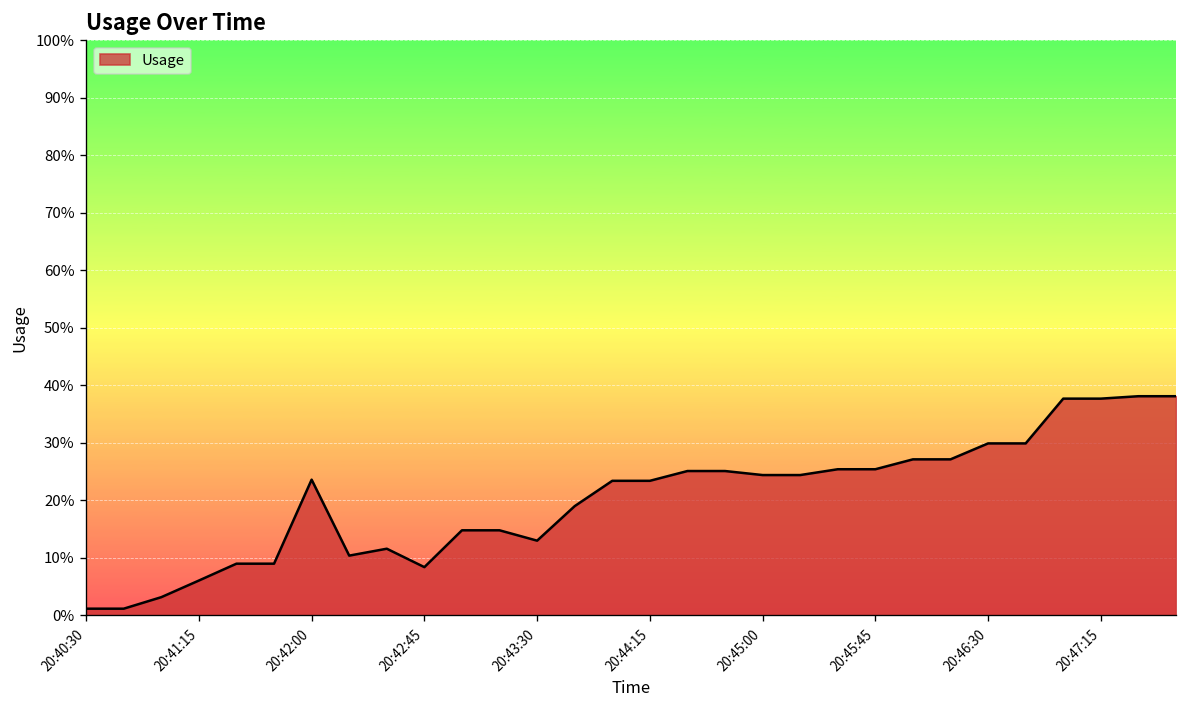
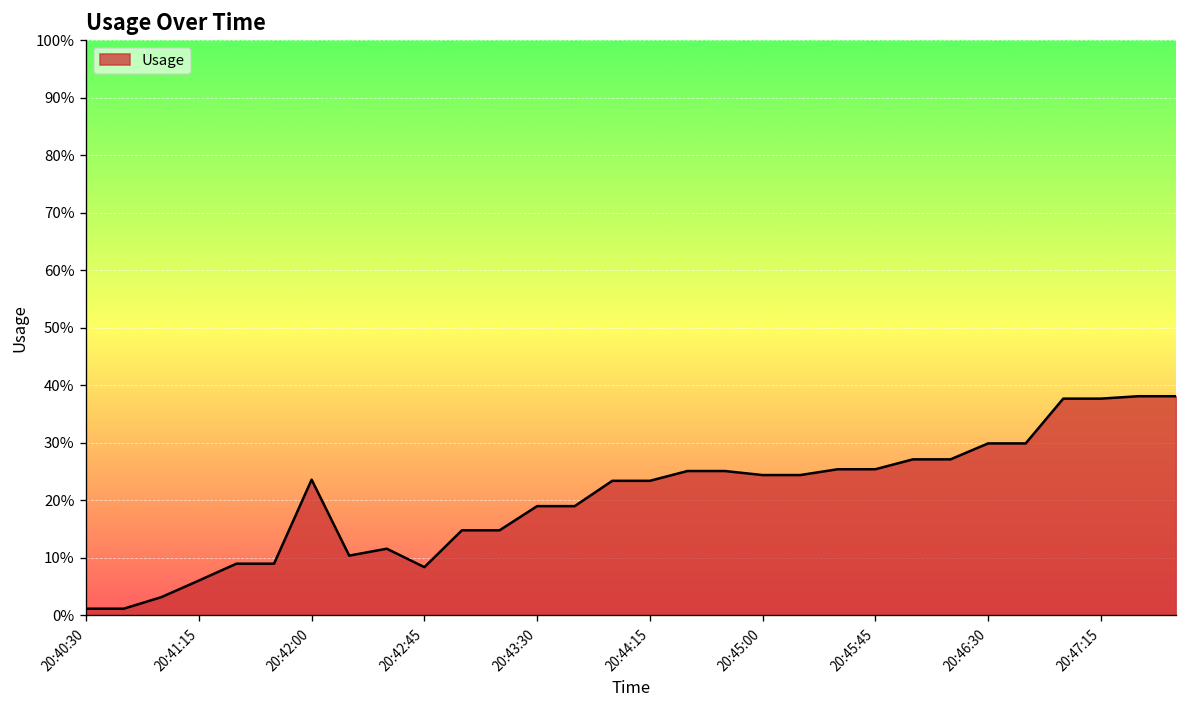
  {
    "20:40:30": "1%",
    "20:41:15": "6%",
    "20:42:00": "24%",
    "20:42:45": "8%",
-   "20:43:30": "13%",
+   "20:43:30": "19%",
    "20:44:15": "23%",
    "20:45:00": "24%",
    "20:45:45": "25%",
    "20:46:30": "30%",
    "20:47:15": "38%"
  }
